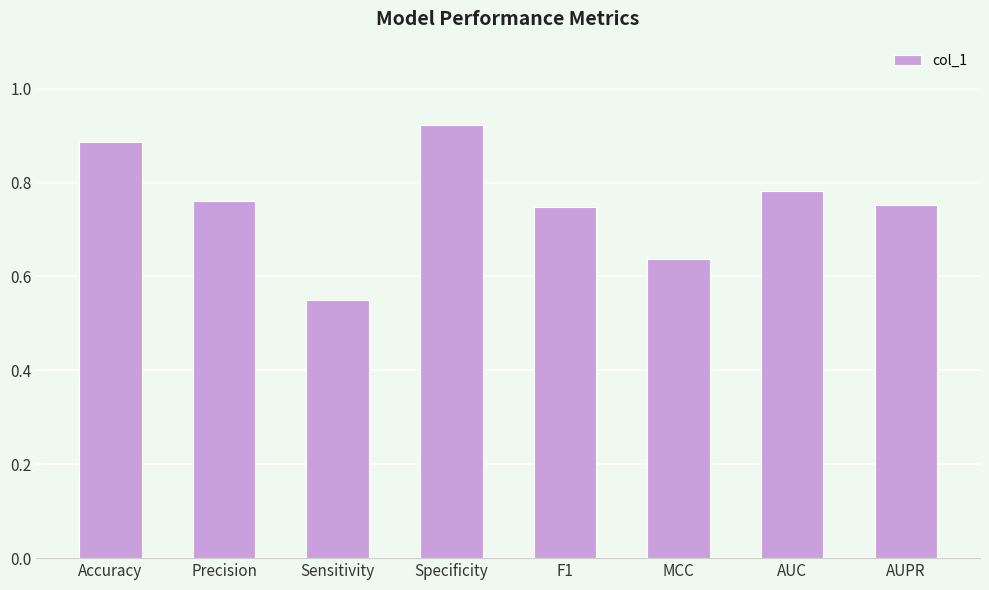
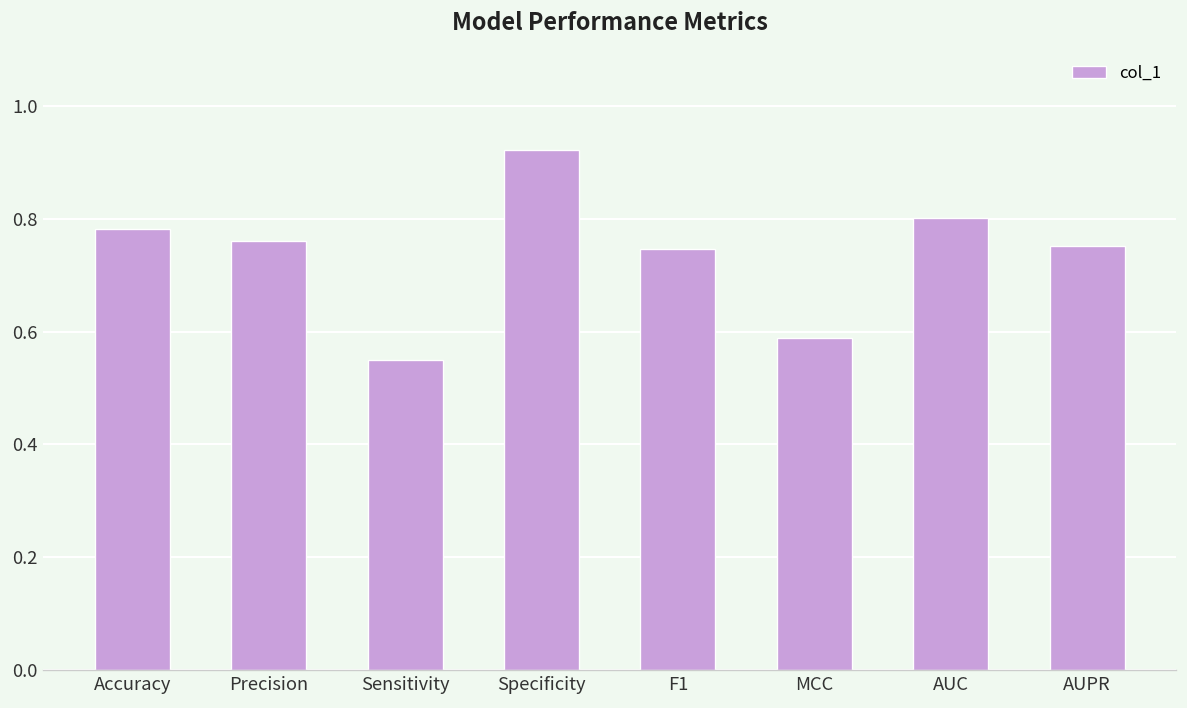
  {
-   "Accuracy": 0.89,
+   "Accuracy": 0.78,
    "Precision": 0.76,
    "Sensitivity": 0.55,
    "Specificity": 0.92,
    "F1": 0.75,
-   "MCC": 0.64,
-   "AUC": 0.78,
+   "MCC": 0.59,
+   "AUC": 0.80,
    "AUPR": 0.75
  }
